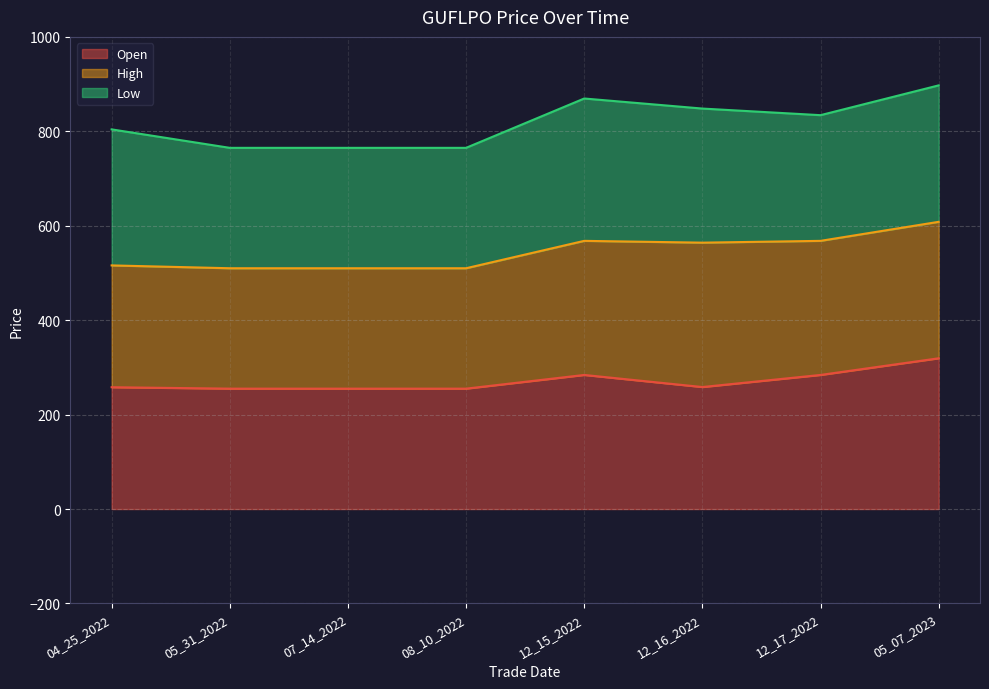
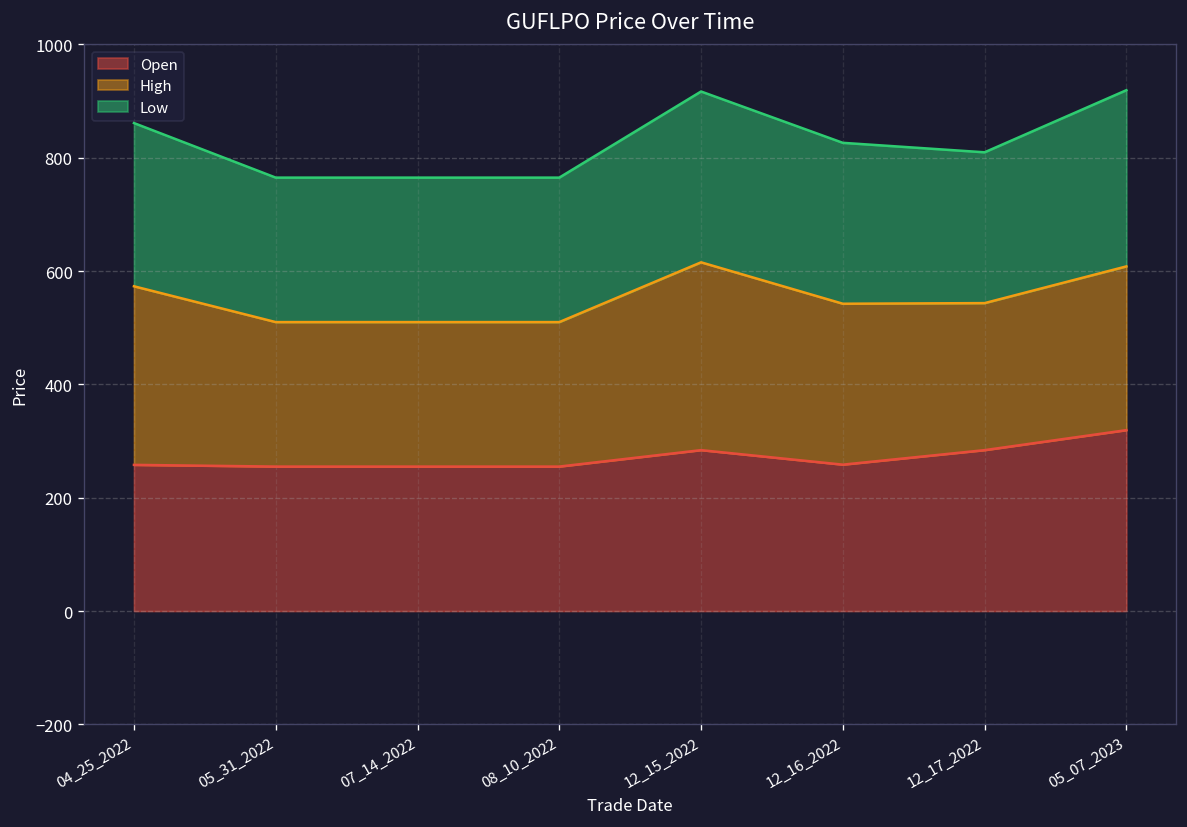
  {
    "Open": {
      "04_25_2022": 260,
      "05_31_2022": 260,
      "07_14_2022": 260,
      "08_10_2022": 260,
      "12_15_2022": 280,
      "12_16_2022": 260,
      "12_17_2022": 280,
      "05_07_2023": 320
    },
    "High": {
-     "04_25_2022": 260,
+     "04_25_2022": 320,
      "05_31_2022": 260,
      "07_14_2022": 260,
      "08_10_2022": 260,
-     "12_15_2022": 280,
-     "12_16_2022": 310,
-     "12_17_2022": 280,
+     "12_15_2022": 330,
+     "12_16_2022": 280,
+     "12_17_2022": 260,
      "05_07_2023": 290
    },
    "Low": {
      "05_31_2022": 260,
      "07_14_2022": 260,
      "08_10_2022": 260,
      "12_15_2022": 300,
      "12_16_2022": 280,
      "12_17_2022": 270,
-     "05_07_2023": 290
+     "05_07_2023": 310
    }
  }
